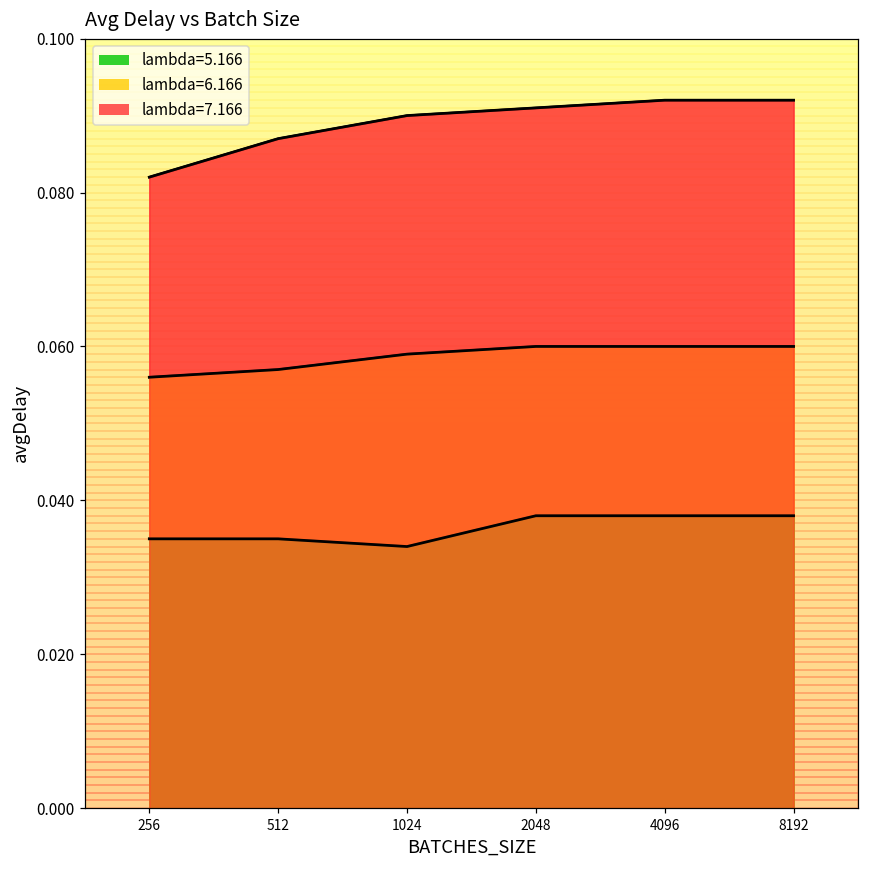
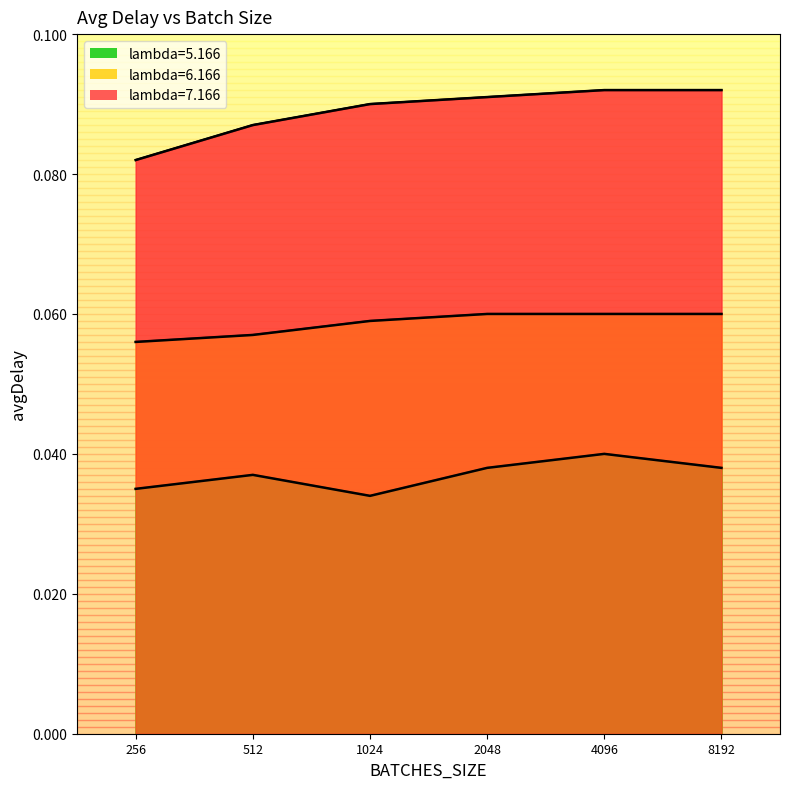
  {
    "lambda=5.166": {
      "256": 0.035,
-     "512": 0.035,
+     "512": 0.037,
      "1024": 0.034,
      "2048": 0.038,
-     "4096": 0.038,
+     "4096": 0.040,
      "8192": 0.038
    }
  }
